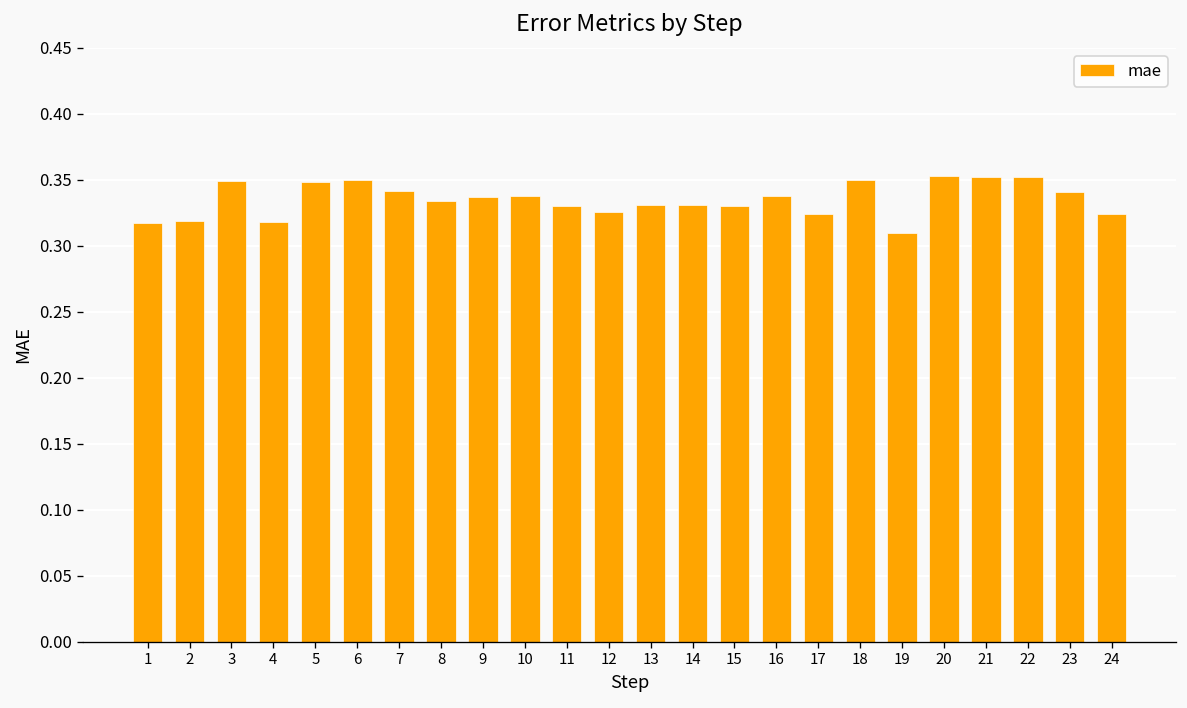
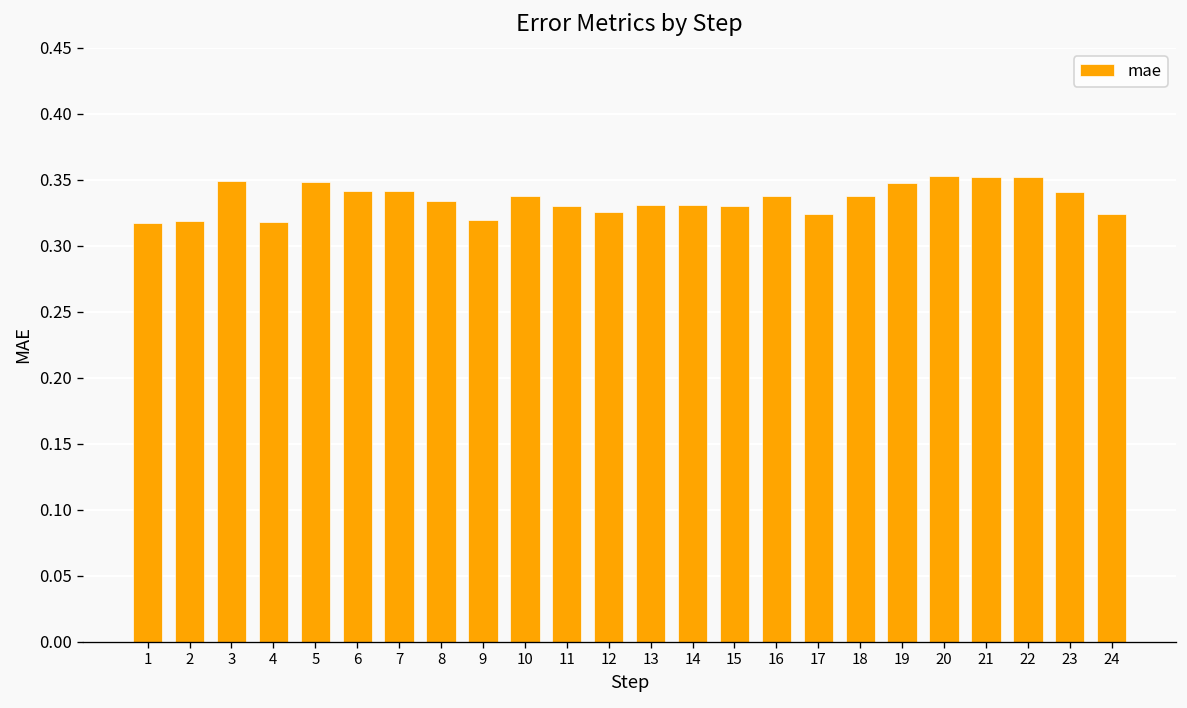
  {
    "1": 0.317,
    "2": 0.319,
    "3": 0.349,
    "4": 0.318,
    "5": 0.348,
-   "6": 0.350,
+   "6": 0.341,
    "7": 0.342,
    "8": 0.334,
-   "9": 0.337,
+   "9": 0.320,
    "10": 0.338,
    "11": 0.330,
    "12": 0.326,
    "13": 0.331,
    "14": 0.331,
    "15": 0.330,
    "16": 0.338,
    "17": 0.324,
-   "18": 0.350,
-   "19": 0.310,
+   "18": 0.338,
+   "19": 0.348,
    "20": 0.353,
    "21": 0.352,
    "22": 0.352,
    "23": 0.341,
    "24": 0.324
  }
